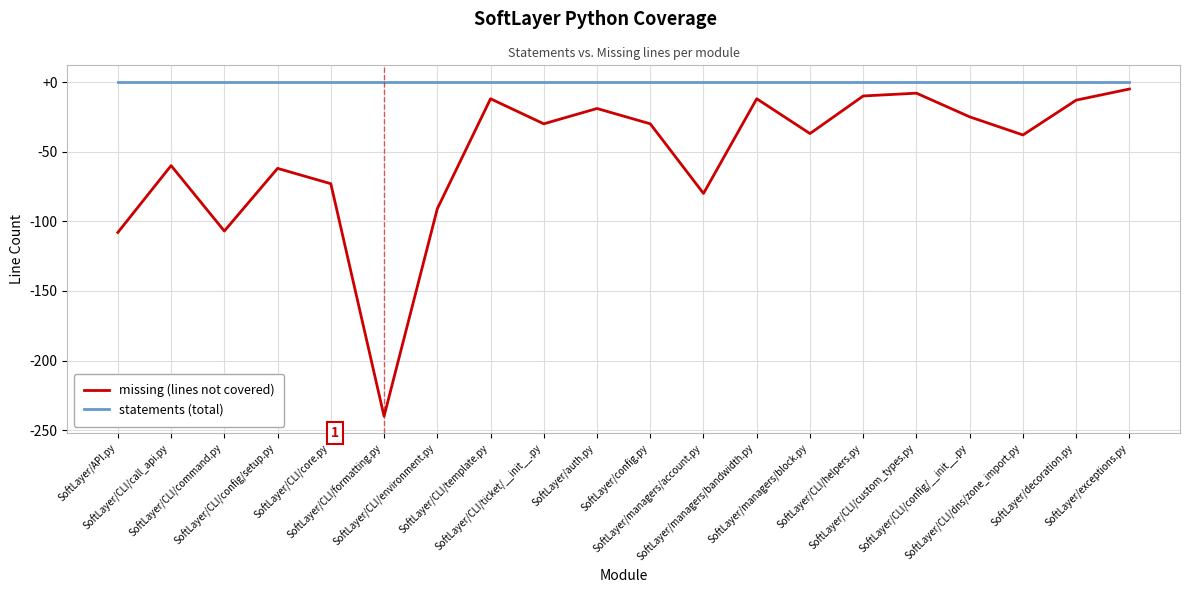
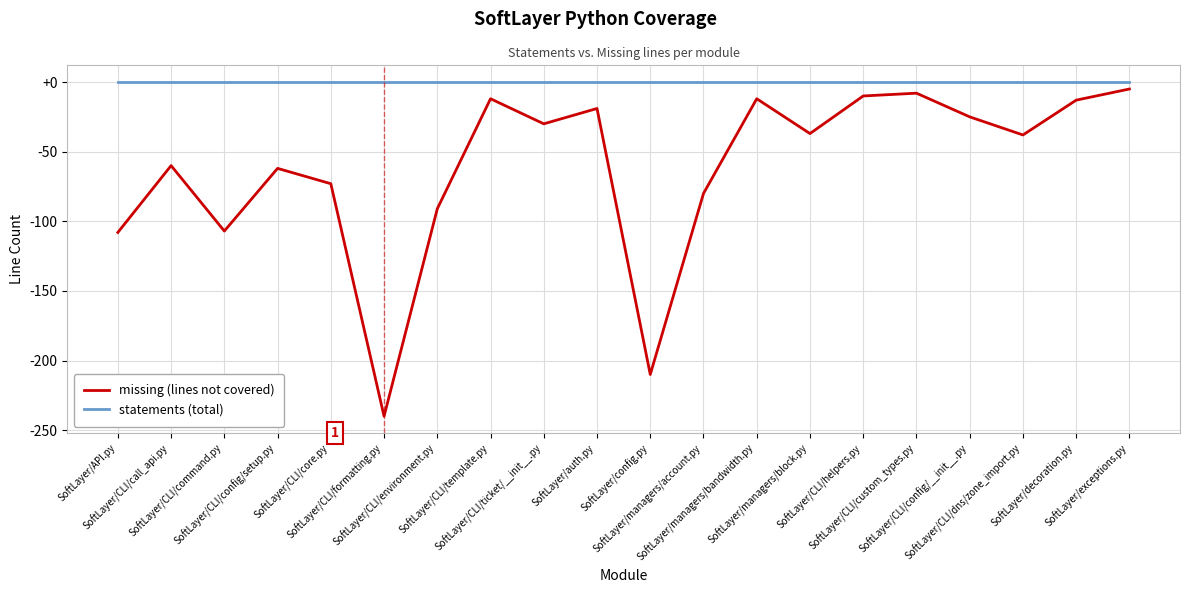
  {
    "missing (lines not covered)": {
      "SoftLayer/API.py": -108,
      "SoftLayer/CLI/call_api.py": -60,
      "SoftLayer/CLI/command.py": -107,
      "SoftLayer/CLI/config/setup.py": -62,
      "SoftLayer/CLI/core.py": -73,
      "SoftLayer/CLI/formatting.py": -240,
      "SoftLayer/CLI/environment.py": -91,
      "SoftLayer/CLI/template.py": -12,
      "SoftLayer/CLI/ticket/__init__.py": -30,
      "SoftLayer/auth.py": -19,
-     "SoftLayer/config.py": -30,
+     "SoftLayer/config.py": -210,
      "SoftLayer/managers/account.py": -80,
      "SoftLayer/managers/bandwidth.py": -12,
      "SoftLayer/managers/block.py": -37,
      "SoftLayer/CLI/helpers.py": -10,
      "SoftLayer/CLI/custom_types.py": -8,
      "SoftLayer/CLI/config/__init__.py": -25,
      "SoftLayer/CLI/dns/zone_import.py": -38,
      "SoftLayer/decoration.py": -13,
      "SoftLayer/exceptions.py": -5
    },
    "statements (total)": {
      "SoftLayer/API.py": 0,
      "SoftLayer/CLI/call_api.py": 0,
      "SoftLayer/CLI/command.py": 0,
      "SoftLayer/CLI/config/setup.py": 0,
      "SoftLayer/CLI/core.py": 0,
      "SoftLayer/CLI/formatting.py": 0,
      "SoftLayer/CLI/environment.py": 0,
      "SoftLayer/CLI/template.py": 0,
      "SoftLayer/CLI/ticket/__init__.py": 0,
      "SoftLayer/auth.py": 0,
      "SoftLayer/config.py": 0,
      "SoftLayer/managers/account.py": 0,
      "SoftLayer/managers/bandwidth.py": 0,
      "SoftLayer/managers/block.py": 0,
      "SoftLayer/CLI/helpers.py": 0,
      "SoftLayer/CLI/custom_types.py": 0,
      "SoftLayer/CLI/config/__init__.py": 0,
      "SoftLayer/CLI/dns/zone_import.py": 0,
      "SoftLayer/decoration.py": 0,
      "SoftLayer/exceptions.py": 0
    }
  }
